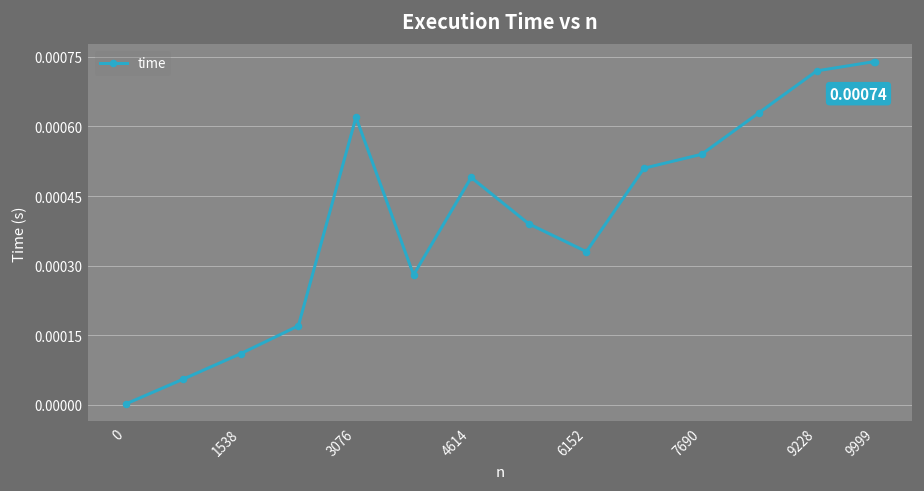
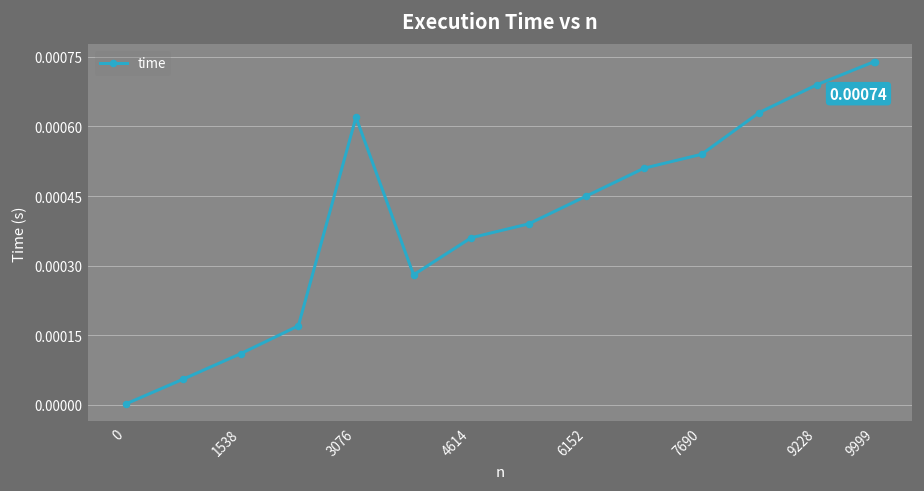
  {
    "0": 0.00000,
    "1538": 0.00011,
    "3076": 0.00062,
-   "4614": 0.00049,
-   "6152": 0.00033,
+   "4614": 0.00036,
+   "6152": 0.00045,
    "7690": 0.00054,
-   "9228": 0.00072
+   "9228": 0.00069
  }
